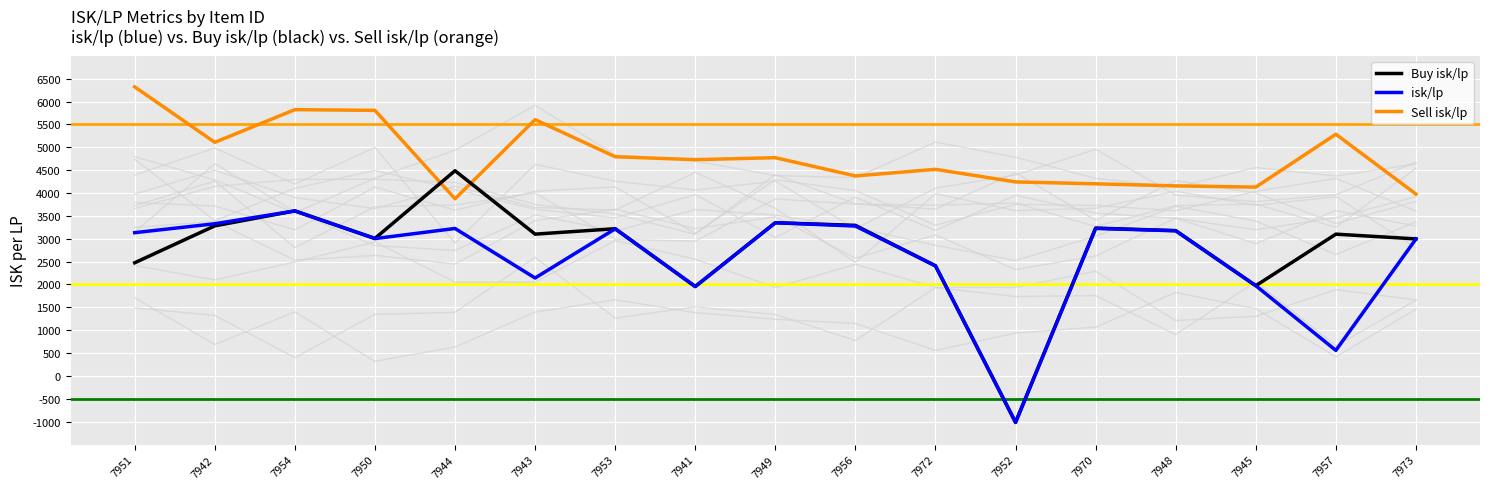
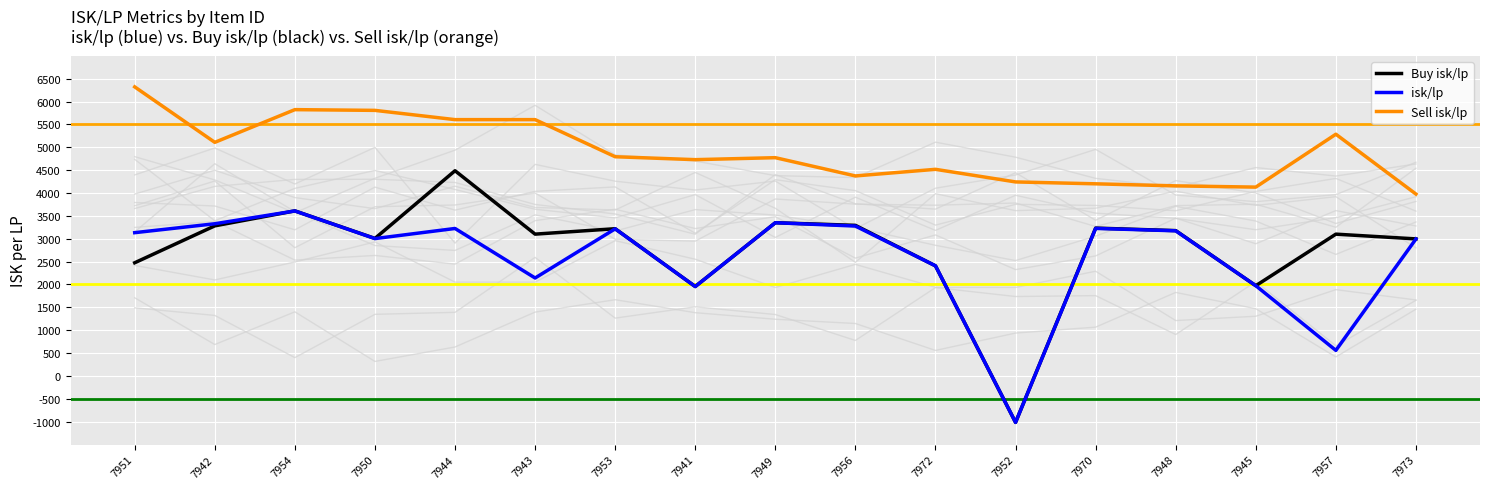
  {
    "Buy isk/lp": {
      "7951": 2500,
      "7944": 4500,
      "7943": 3100,
      "7957": 3100
    },
    "isk/lp": {
      "7944": 3200,
      "7943": 2100,
      "7957": 600
    },
    "Sell isk/lp": {
      "7951": 6300,
      "7942": 5100,
      "7954": 5800,
      "7950": 5800,
-     "7944": 3900,
+     "7944": 5600,
      "7943": 5600,
      "7949": 4800,
      "7972": 4500,
      "7952": 4200,
      "7970": 4200,
      "7945": 4100,
      "7957": 5300,
      "7973": 4000
    }
  }
